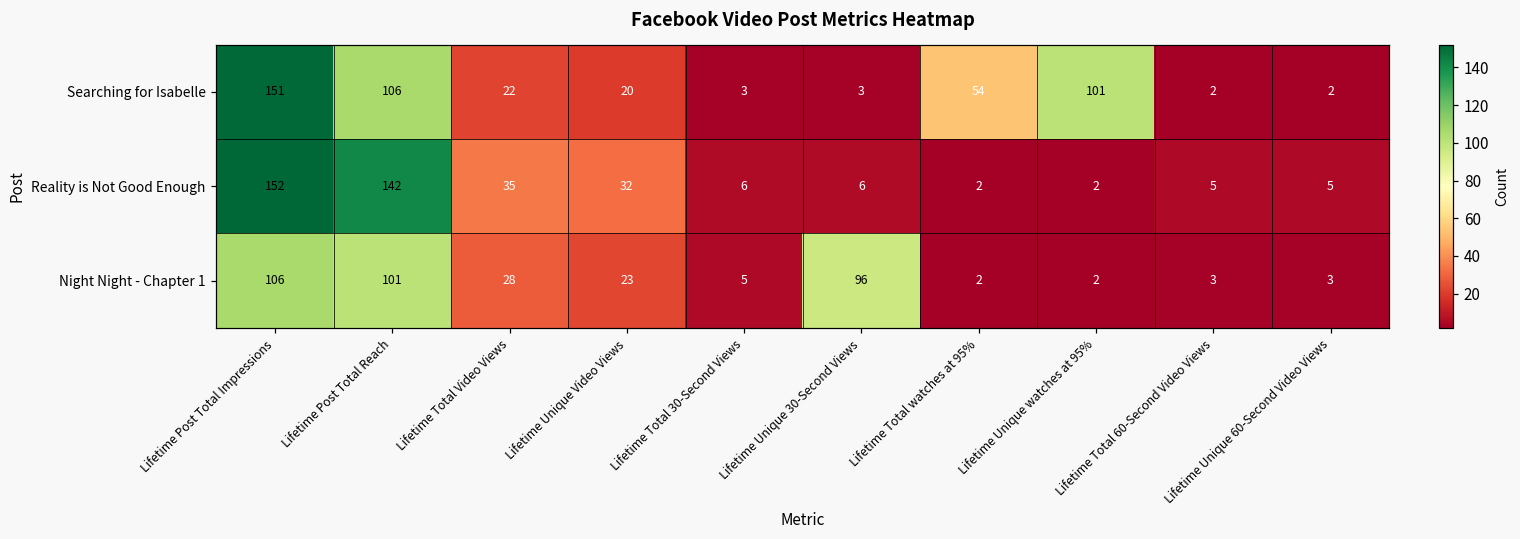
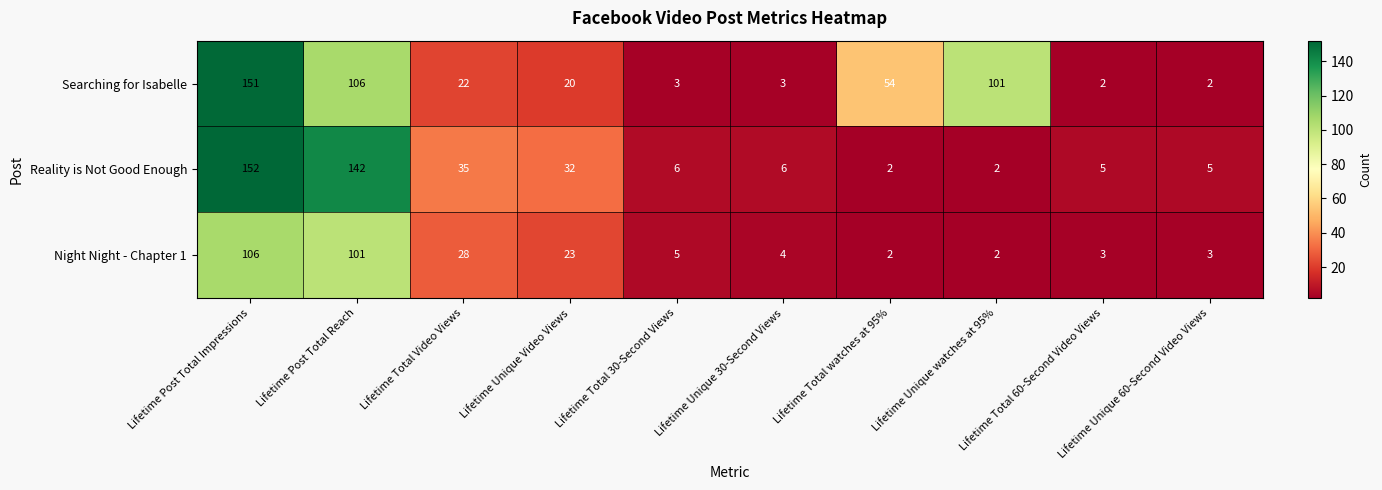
  {
    "Searching for Isabelle": {
      "Lifetime Post Total Impressions": 151,
      "Lifetime Post Total Reach": 106,
      "Lifetime Total Video Views": 22,
      "Lifetime Unique Video Views": 20,
      "Lifetime Total 30-Second Views": 3,
      "Lifetime Unique 30-Second Views": 3,
      "Lifetime Total watches at 95%": 54,
      "Lifetime Unique watches at 95%": 101,
      "Lifetime Total 60-Second Video Views": 2,
      "Lifetime Unique 60-Second Video Views": 2
    },
    "Reality is Not Good Enough": {
      "Lifetime Post Total Impressions": 152,
      "Lifetime Post Total Reach": 142,
      "Lifetime Total Video Views": 35,
      "Lifetime Unique Video Views": 32,
      "Lifetime Total 30-Second Views": 6,
      "Lifetime Unique 30-Second Views": 6,
      "Lifetime Total watches at 95%": 2,
      "Lifetime Unique watches at 95%": 2,
      "Lifetime Total 60-Second Video Views": 5,
      "Lifetime Unique 60-Second Video Views": 5
    },
    "Night Night - Chapter 1": {
      "Lifetime Post Total Impressions": 106,
      "Lifetime Post Total Reach": 101,
      "Lifetime Total Video Views": 28,
      "Lifetime Unique Video Views": 23,
      "Lifetime Total 30-Second Views": 5,
-     "Lifetime Unique 30-Second Views": 96,
+     "Lifetime Unique 30-Second Views": 4,
      "Lifetime Total watches at 95%": 2,
      "Lifetime Unique watches at 95%": 2,
      "Lifetime Total 60-Second Video Views": 3,
      "Lifetime Unique 60-Second Video Views": 3
    }
  }
